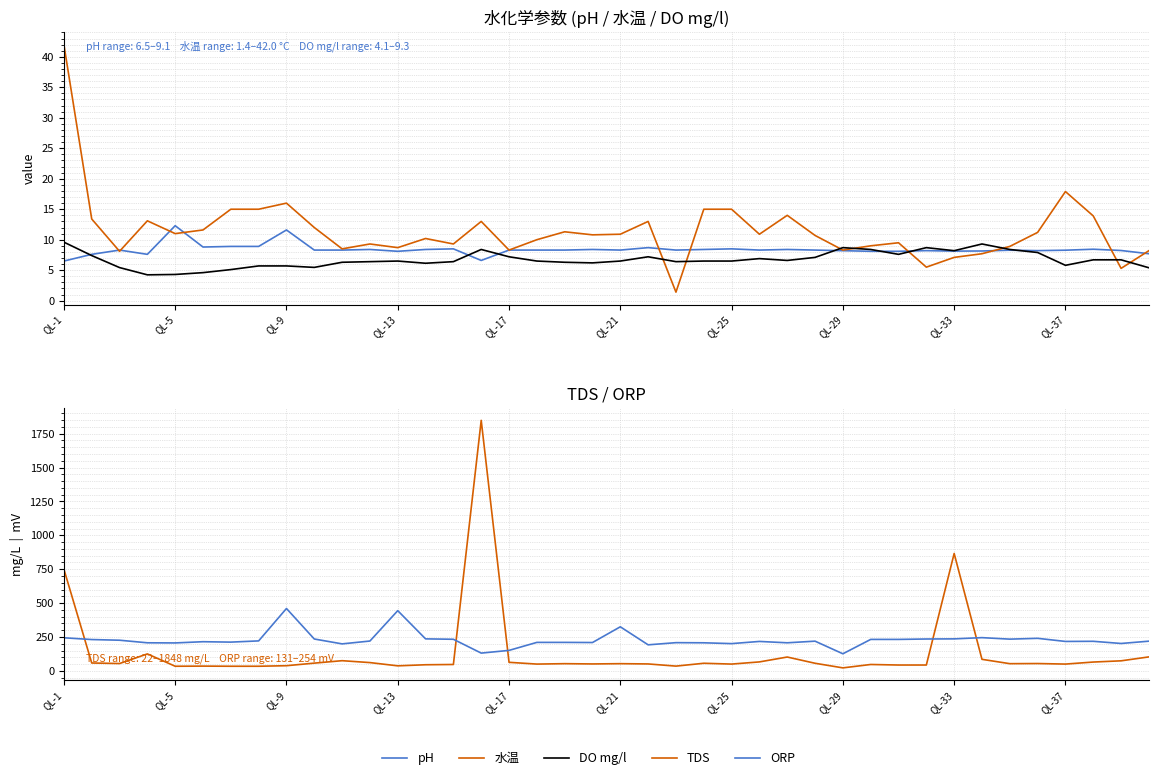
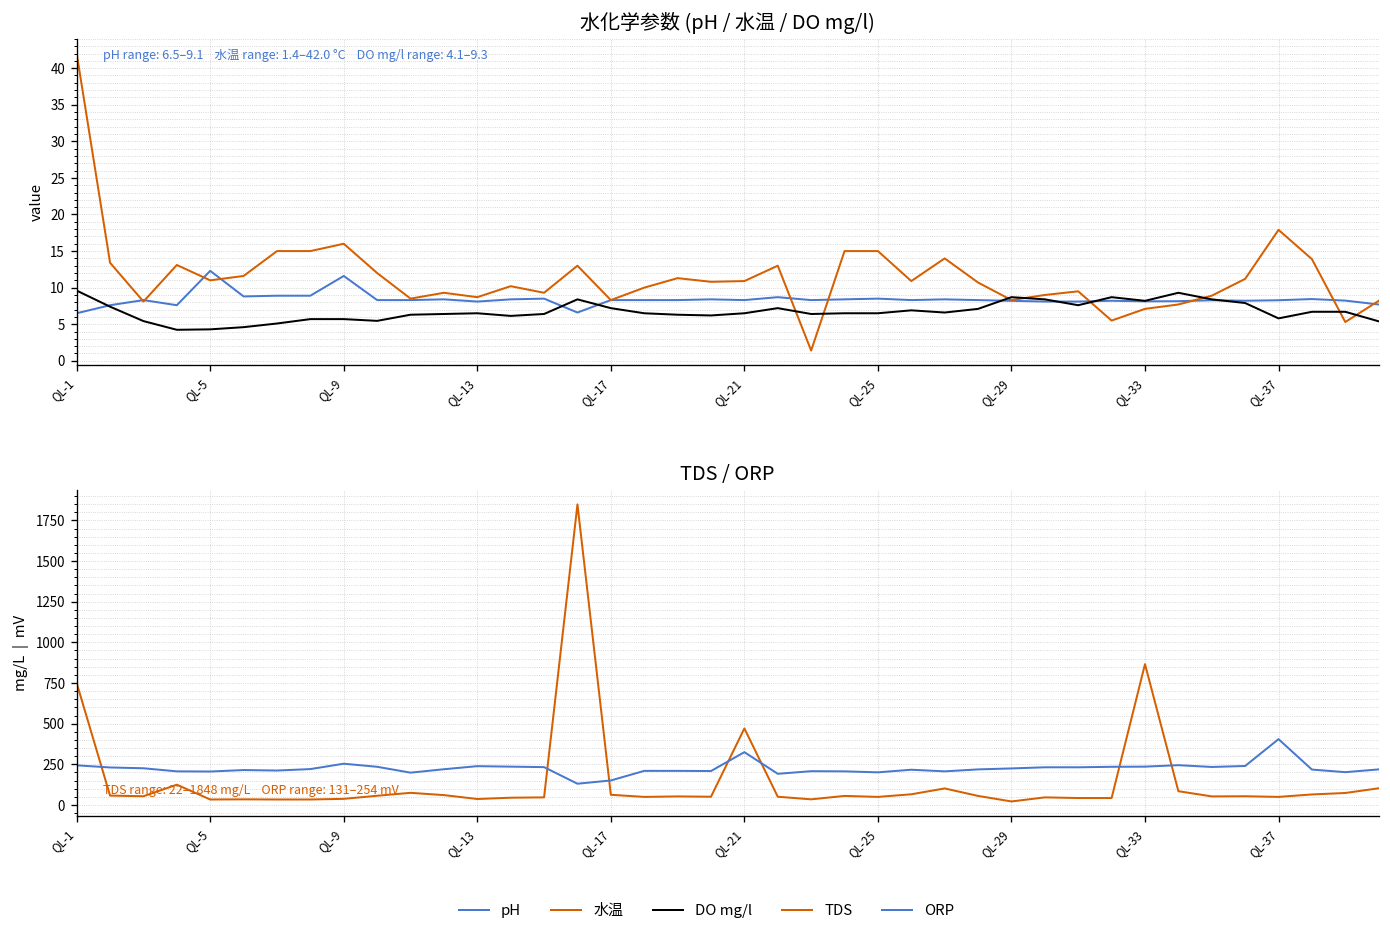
  {
    "水化学参数 (pH / 水温 / DO mg/l)": {
      "pH": {
        "QL-1": 7,
        "QL-5": 12,
        "QL-9": 12,
        "QL-13": 8,
        "QL-21": 8,
        "QL-25": 9,
        "QL-37": 8
      },
      "水温": {
        "QL-1": 42.0
      },
      "DO mg/l": {
        "QL-1": 10,
        "QL-5": 4,
        "QL-9": 6,
        "QL-13": 7,
        "QL-17": 7,
        "QL-21": 7,
        "QL-25": 7,
        "QL-37": 6
      }
    },
    "TDS / ORP": {
      "TDS": {
        "QL-1": 750,
        "QL-5": 30,
        "QL-9": 40,
        "QL-13": 40,
        "QL-17": 60,
-       "QL-21": 50,
+       "QL-21": 470,
        "QL-25": 50,
        "QL-29": 20,
        "QL-33": 870,
        "QL-37": 50
      },
      "ORP": {
        "QL-1": 240,
        "QL-5": 210,
-       "QL-9": 460,
-       "QL-13": 440,
+       "QL-9": 250,
+       "QL-13": 240,
        "QL-17": 150,
        "QL-21": 330,
        "QL-25": 200,
-       "QL-29": 130,
+       "QL-29": 230,
        "QL-33": 240,
-       "QL-37": 220
+       "QL-37": 410
      }
    }
  }
